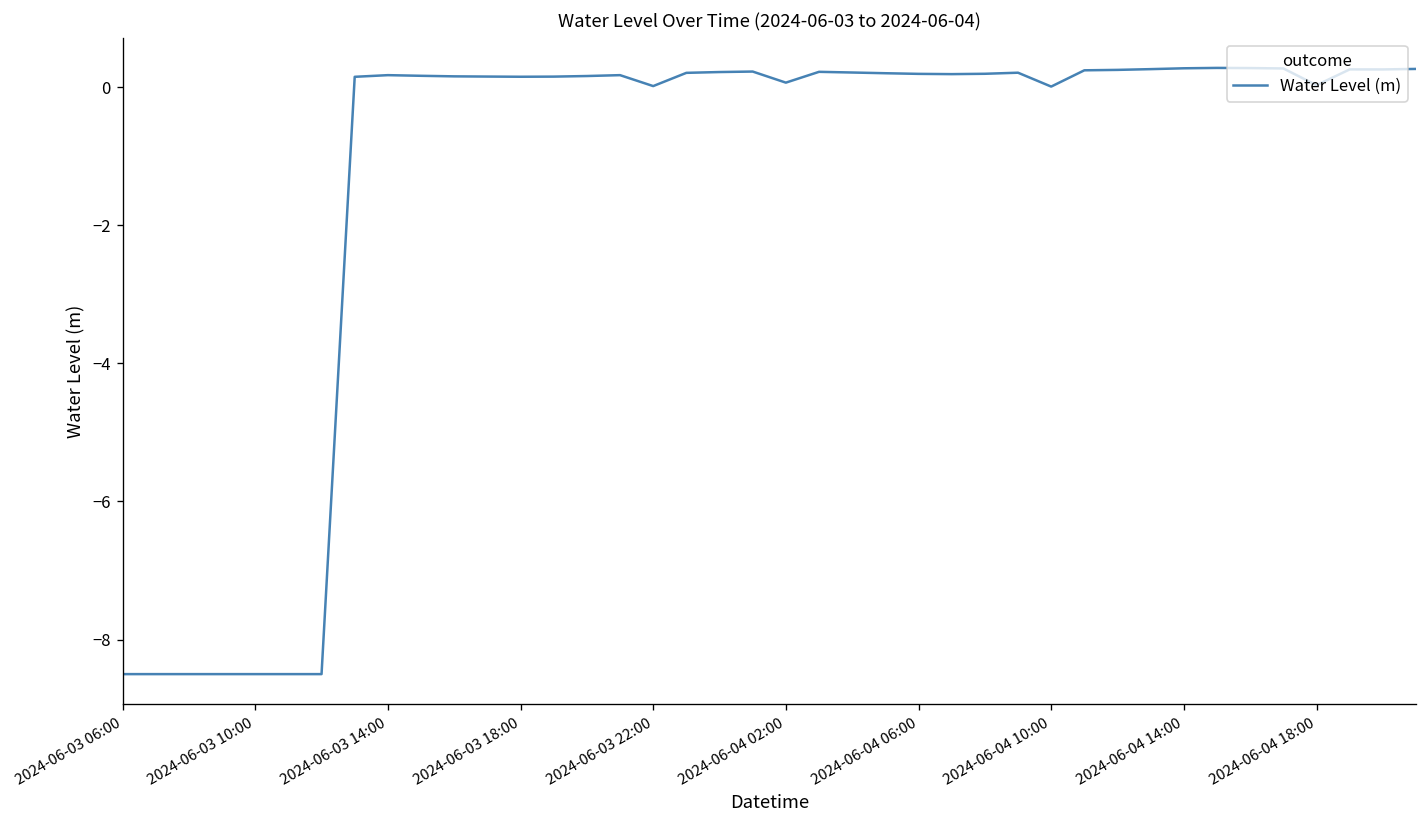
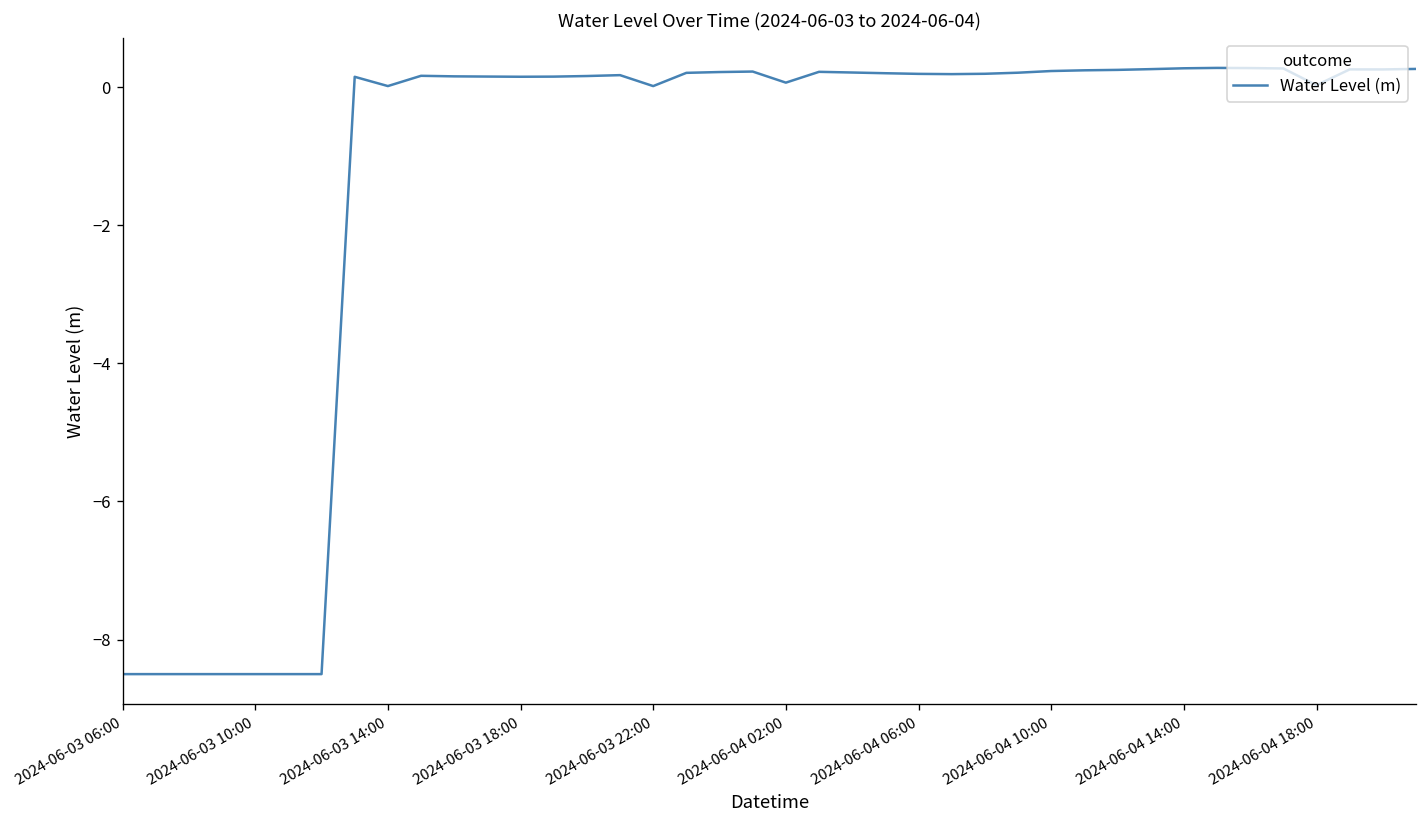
  {
    "2024-06-03 06:00": -8.5,
    "2024-06-03 10:00": -8.5,
-   "2024-06-03 14:00": 0.2,
+   "2024-06-03 14:00": 0.0,
    "2024-06-03 18:00": 0.2,
    "2024-06-03 22:00": 0.0,
    "2024-06-04 02:00": 0.1,
    "2024-06-04 06:00": 0.2,
-   "2024-06-04 10:00": 0.0,
+   "2024-06-04 10:00": 0.2,
    "2024-06-04 14:00": 0.3
  }
